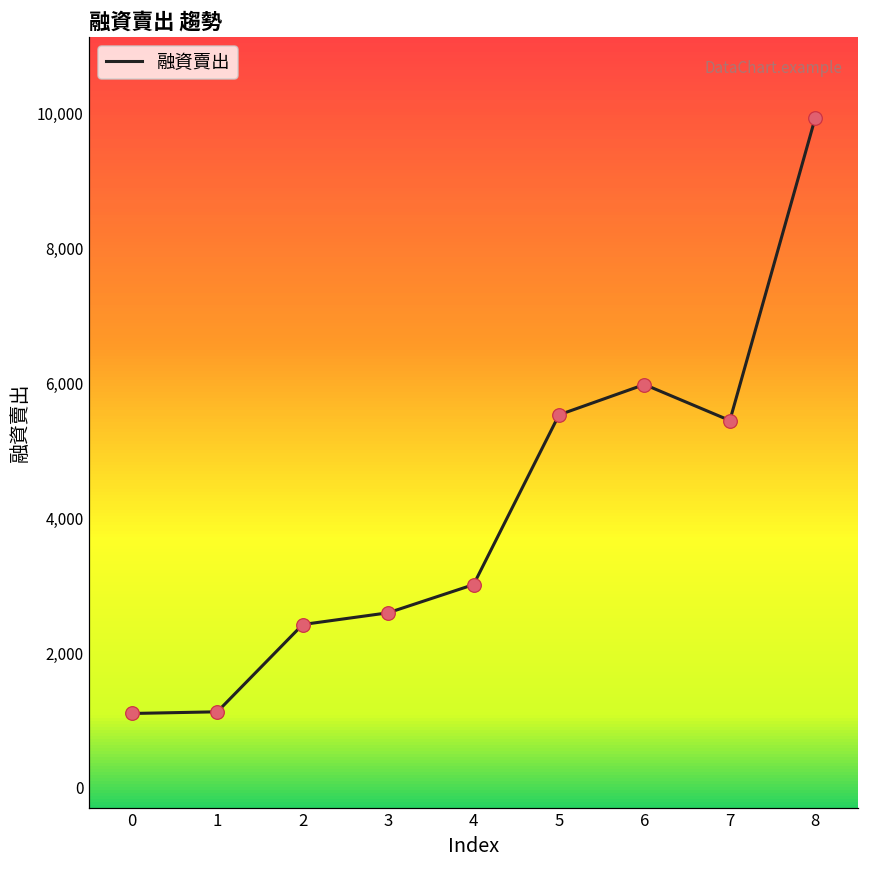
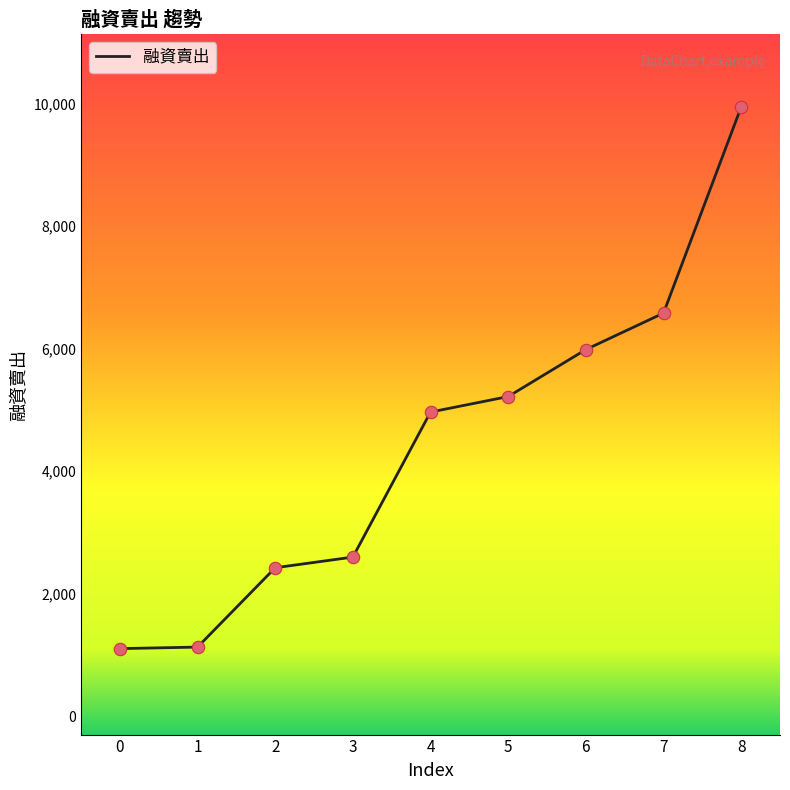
  {
    "0": "1,100",
    "1": "1,100",
    "2": "2,400",
    "3": "2,600",
-   "4": "3,000",
-   "5": "5,500",
+   "4": "5,000",
+   "5": "5,200",
    "6": "6,000",
-   "7": "5,500",
+   "7": "6,600",
    "8": "9,900"
  }
